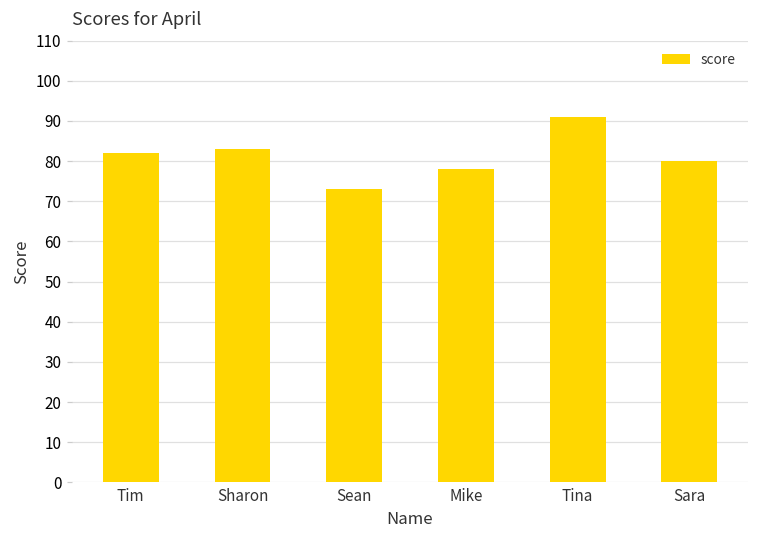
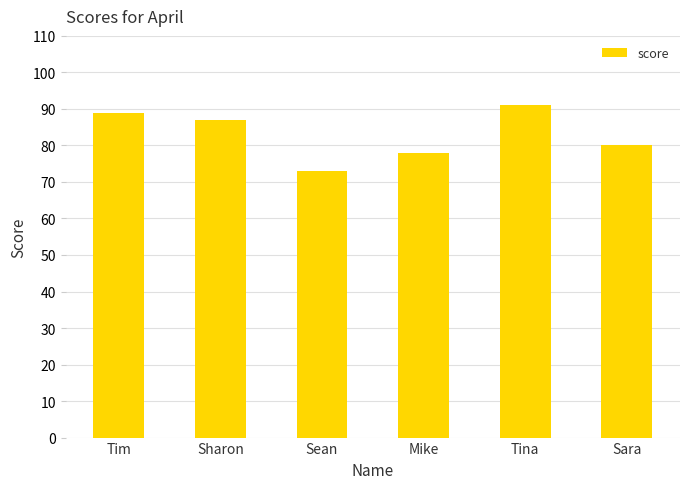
  {
-   "Tim": 82,
-   "Sharon": 83,
+   "Tim": 89,
+   "Sharon": 87,
    "Sean": 73,
    "Mike": 78,
    "Tina": 91,
    "Sara": 80
  }
